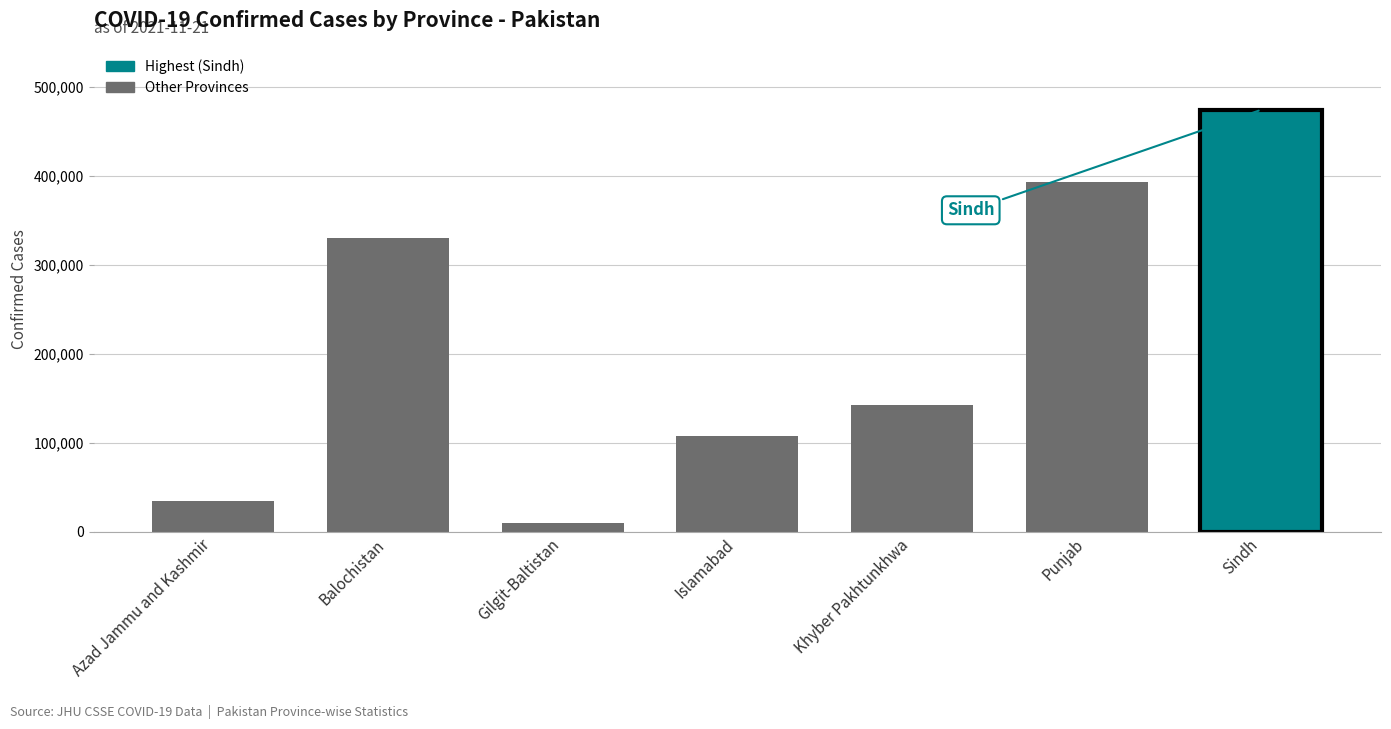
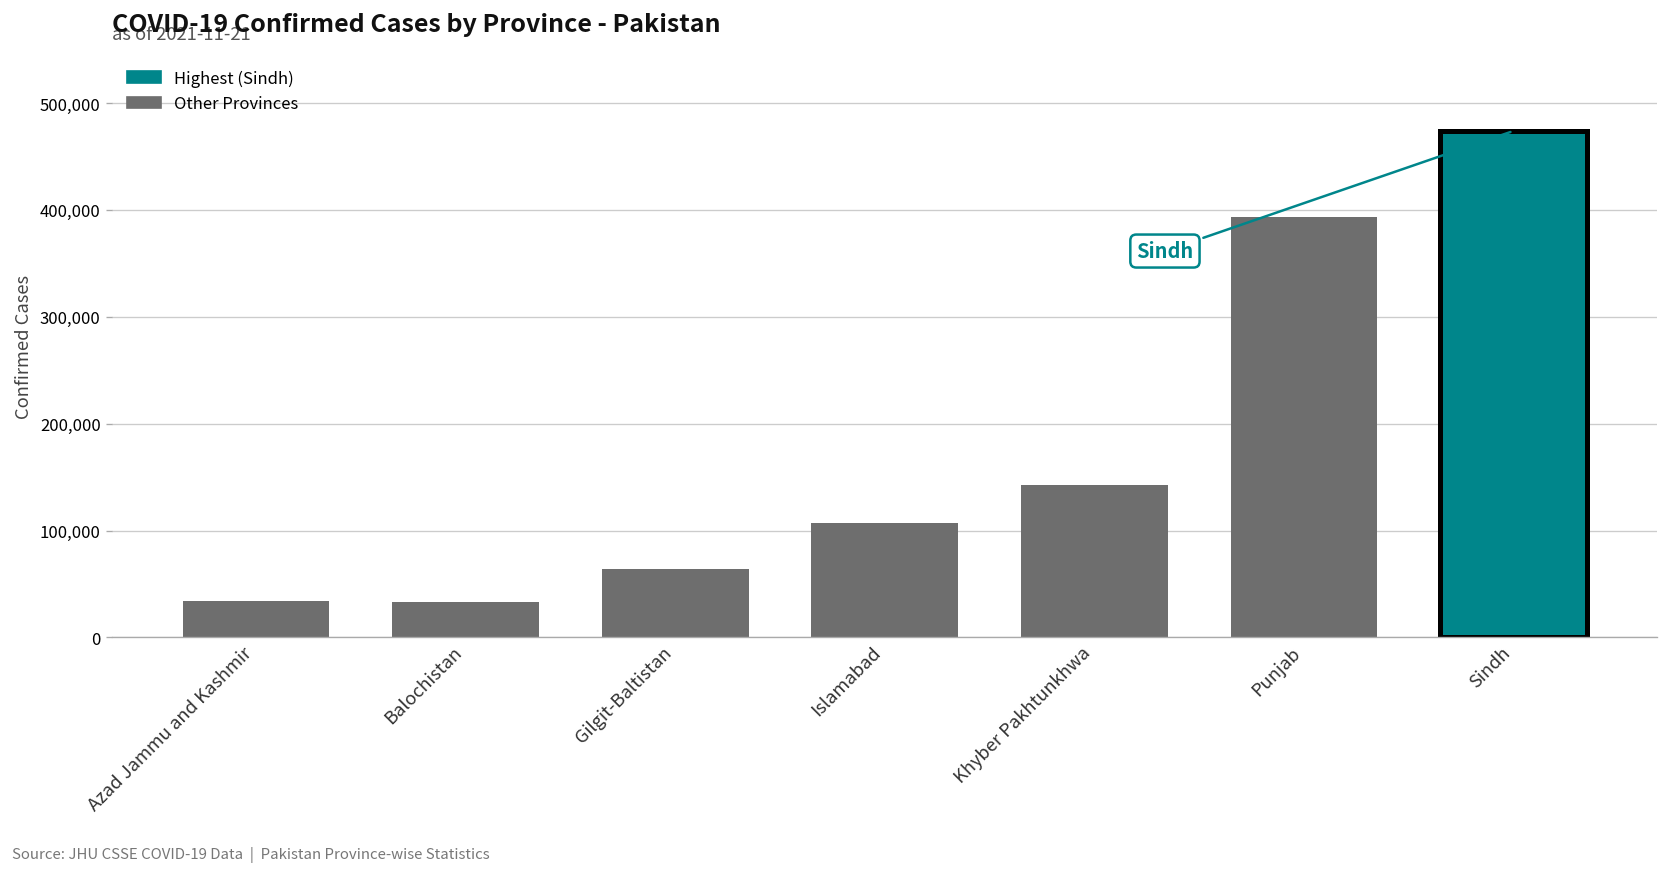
  {
    "Azad Jammu and Kashmir": "30,000",
-   "Balochistan": "330,000",
-   "Gilgit-Baltistan": "10,000",
+   "Balochistan": "30,000",
+   "Gilgit-Baltistan": "60,000",
    "Islamabad": "110,000",
    "Khyber Pakhtunkhwa": "140,000",
    "Punjab": "390,000",
    "Sindh": "470,000"
  }
